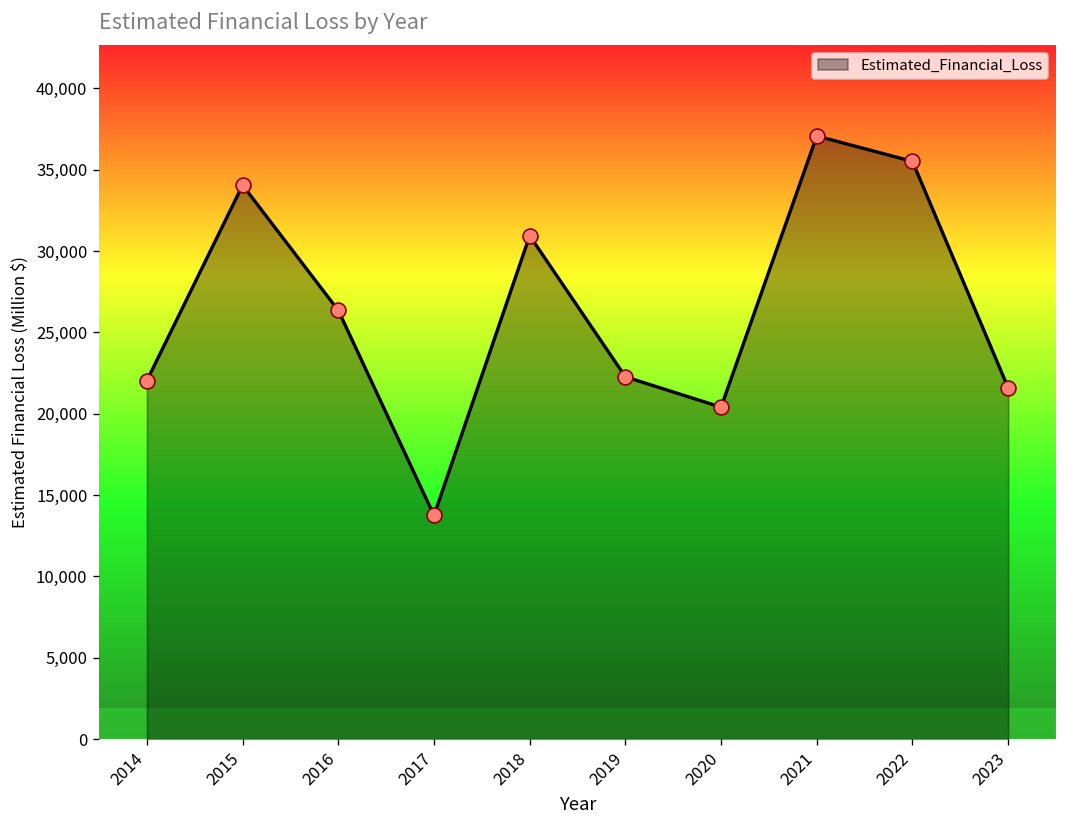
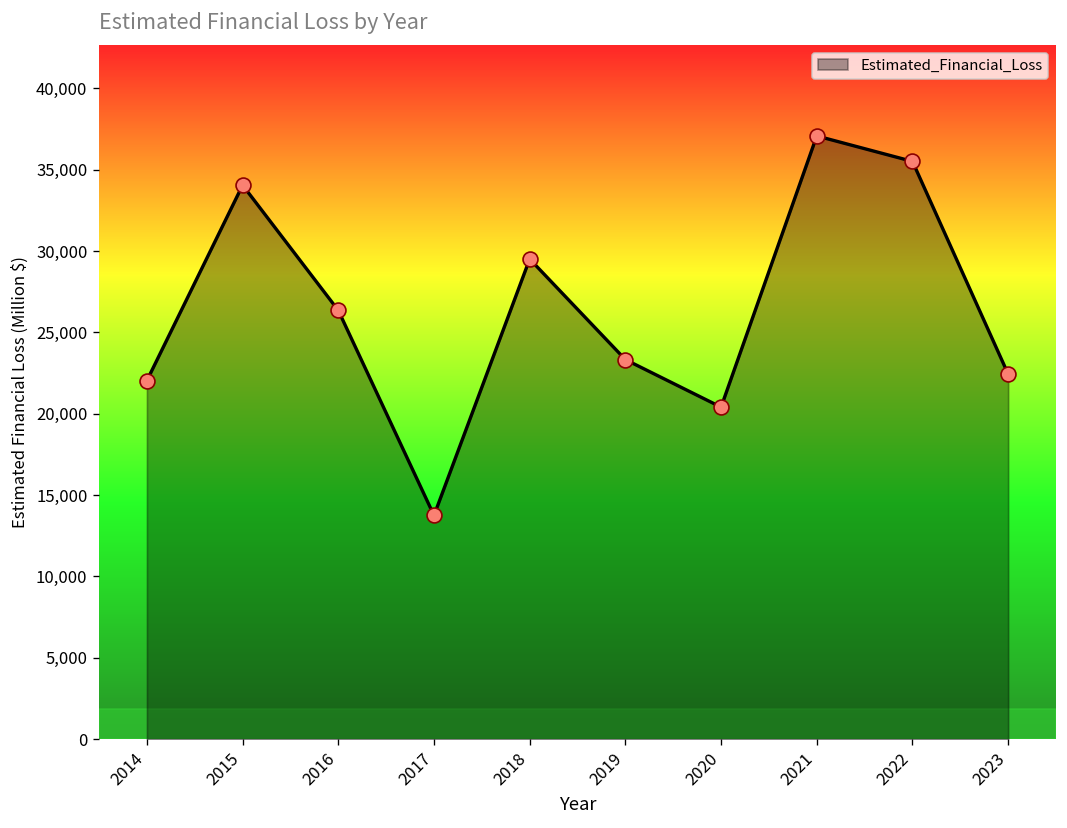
  {
    "2014": "22,000",
    "2015": "34,000",
    "2016": "26,300",
    "2017": "13,700",
-   "2018": "30,900",
-   "2019": "22,300",
+   "2018": "29,500",
+   "2019": "23,300",
    "2020": "20,400",
    "2021": "37,100",
    "2022": "35,500",
-   "2023": "21,600"
+   "2023": "22,400"
  }
